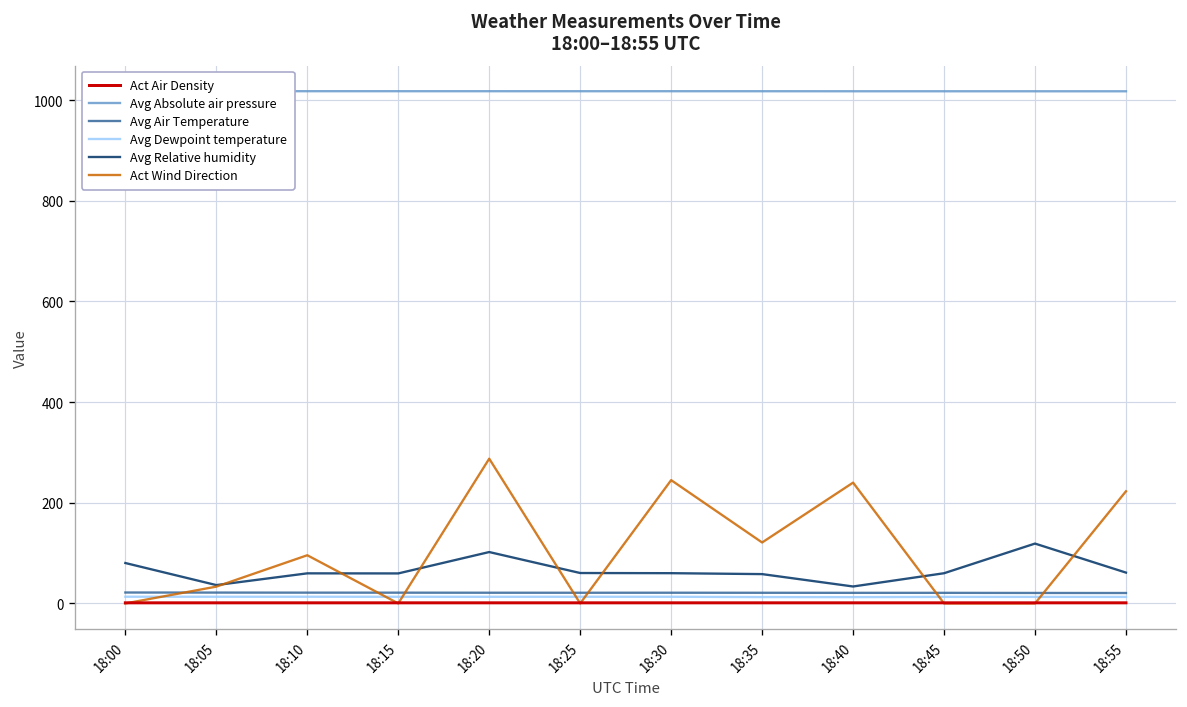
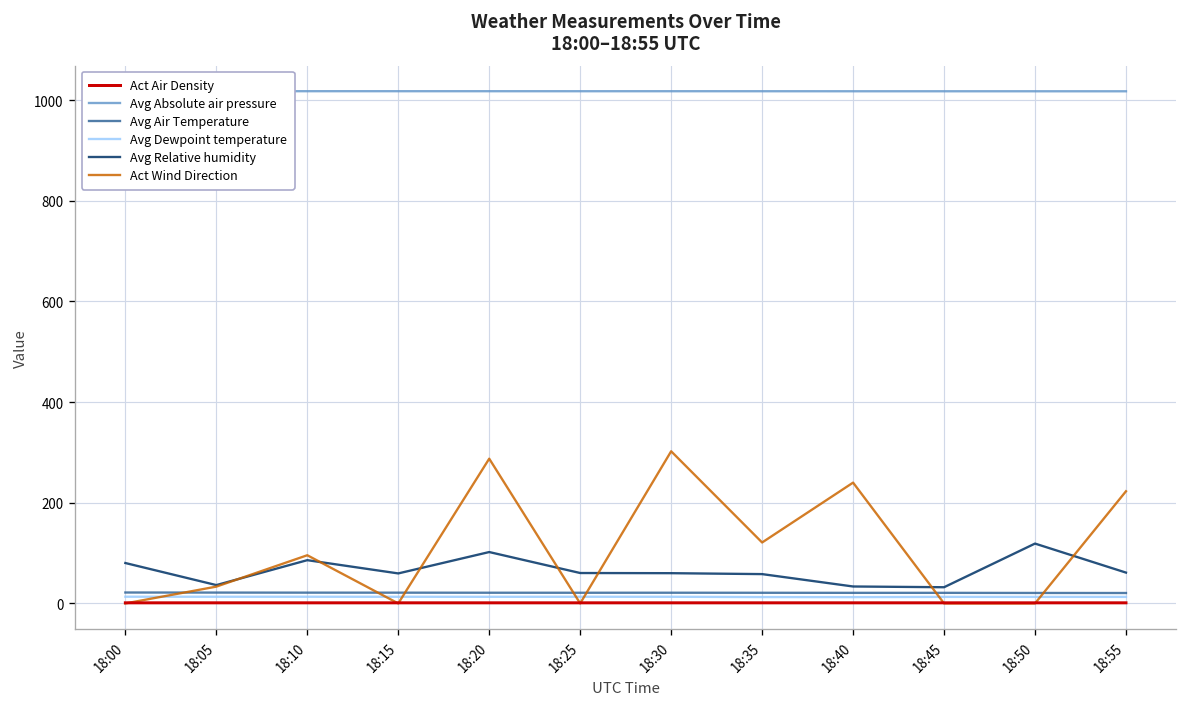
  {
    "Act Air Density": {
      "18:05": 0,
      "18:10": 0,
      "18:20": 0,
      "18:30": 0,
      "18:35": 0,
      "18:40": 0,
      "18:55": 0
    },
    "Avg Absolute air pressure": {
      "18:10": 1020,
      "18:15": 1020,
      "18:20": 1020,
      "18:25": 1020,
      "18:30": 1020,
      "18:35": 1020,
      "18:40": 1020,
      "18:45": 1020,
      "18:50": 1020,
      "18:55": 1020
    },
    "Avg Air Temperature": {
      "18:00": 20,
      "18:05": 20,
      "18:10": 20,
      "18:15": 20,
      "18:20": 20,
      "18:25": 20,
      "18:30": 20,
      "18:35": 20,
      "18:40": 20,
      "18:45": 20,
      "18:50": 20,
      "18:55": 20
    },
    "Avg Dewpoint temperature": {
      "18:00": 10,
      "18:05": 10,
      "18:10": 10,
      "18:15": 10,
      "18:20": 10,
      "18:25": 10,
      "18:30": 10,
      "18:35": 10,
      "18:40": 10,
      "18:45": 10,
      "18:50": 10,
      "18:55": 10
    },
    "Avg Relative humidity": {
      "18:00": 80,
-     "18:10": 60,
+     "18:10": 90,
      "18:15": 60,
      "18:20": 100,
      "18:25": 60,
      "18:30": 60,
      "18:35": 60,
      "18:40": 30,
-     "18:45": 60,
+     "18:45": 30,
      "18:50": 120,
      "18:55": 60
    },
    "Act Wind Direction": {
      "18:10": 100,
      "18:20": 290,
-     "18:30": 240,
+     "18:30": 300,
      "18:35": 120,
      "18:40": 240,
      "18:55": 220
    }
  }
